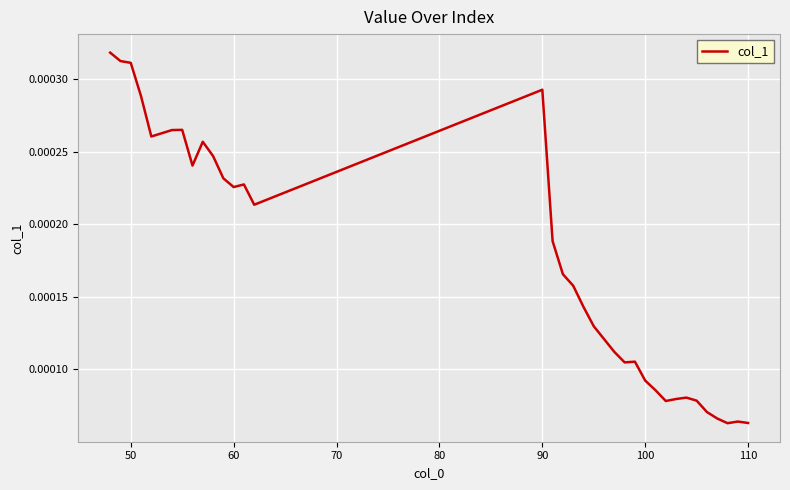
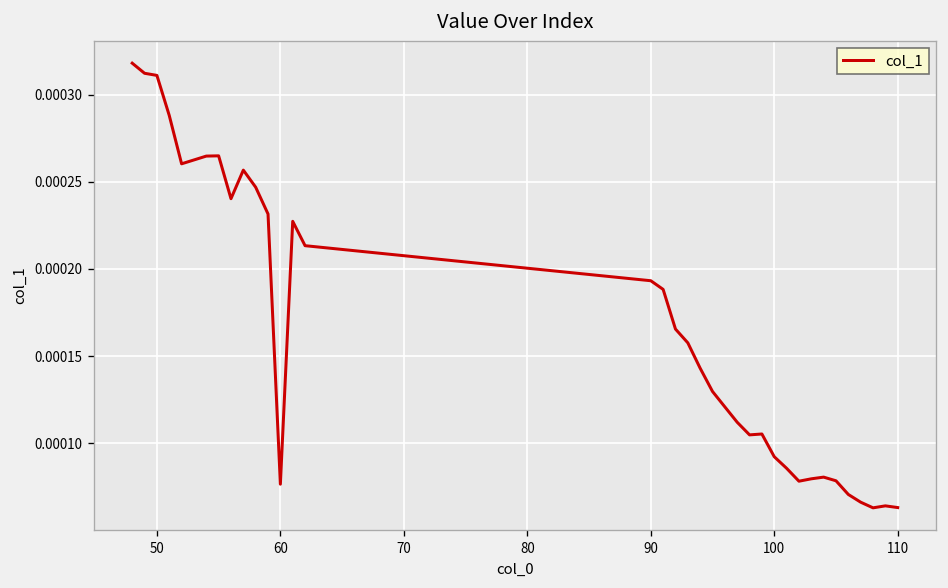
  {
    "50": 0.000311,
-   "60": 0.000226,
-   "90": 0.000293,
+   "60": 0.000076,
+   "90": 0.000193,
    "100": 0.000092,
    "110": 0.000063
  }
